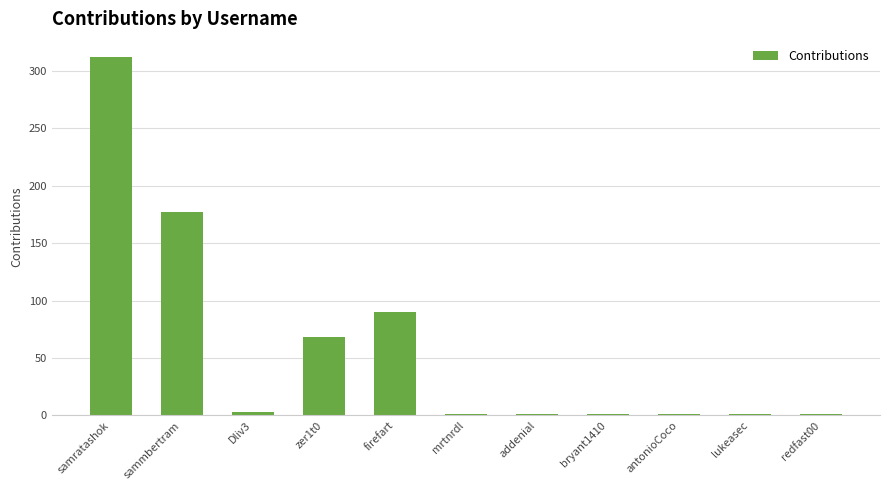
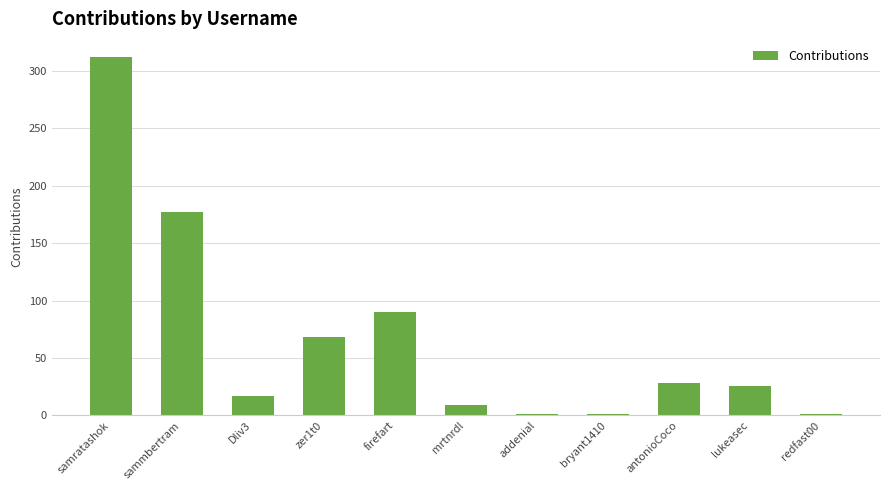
  {
    "samratashok": 312,
    "sammbertram": 177,
-   "Dliv3": 3,
+   "Dliv3": 17,
    "zer1t0": 68,
    "firefart": 90,
-   "mrtnrdl": 1,
-   "antonioCoco": 1,
-   "lukeasec": 1
+   "mrtnrdl": 9,
+   "antonioCoco": 28,
+   "lukeasec": 26
  }
